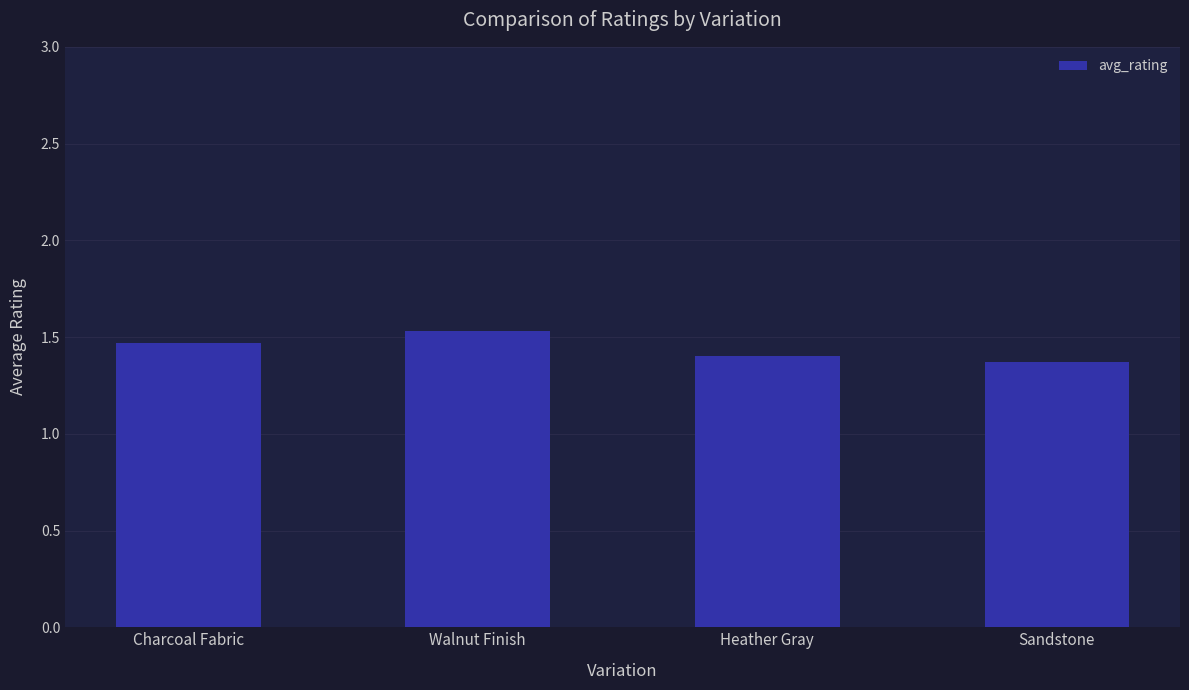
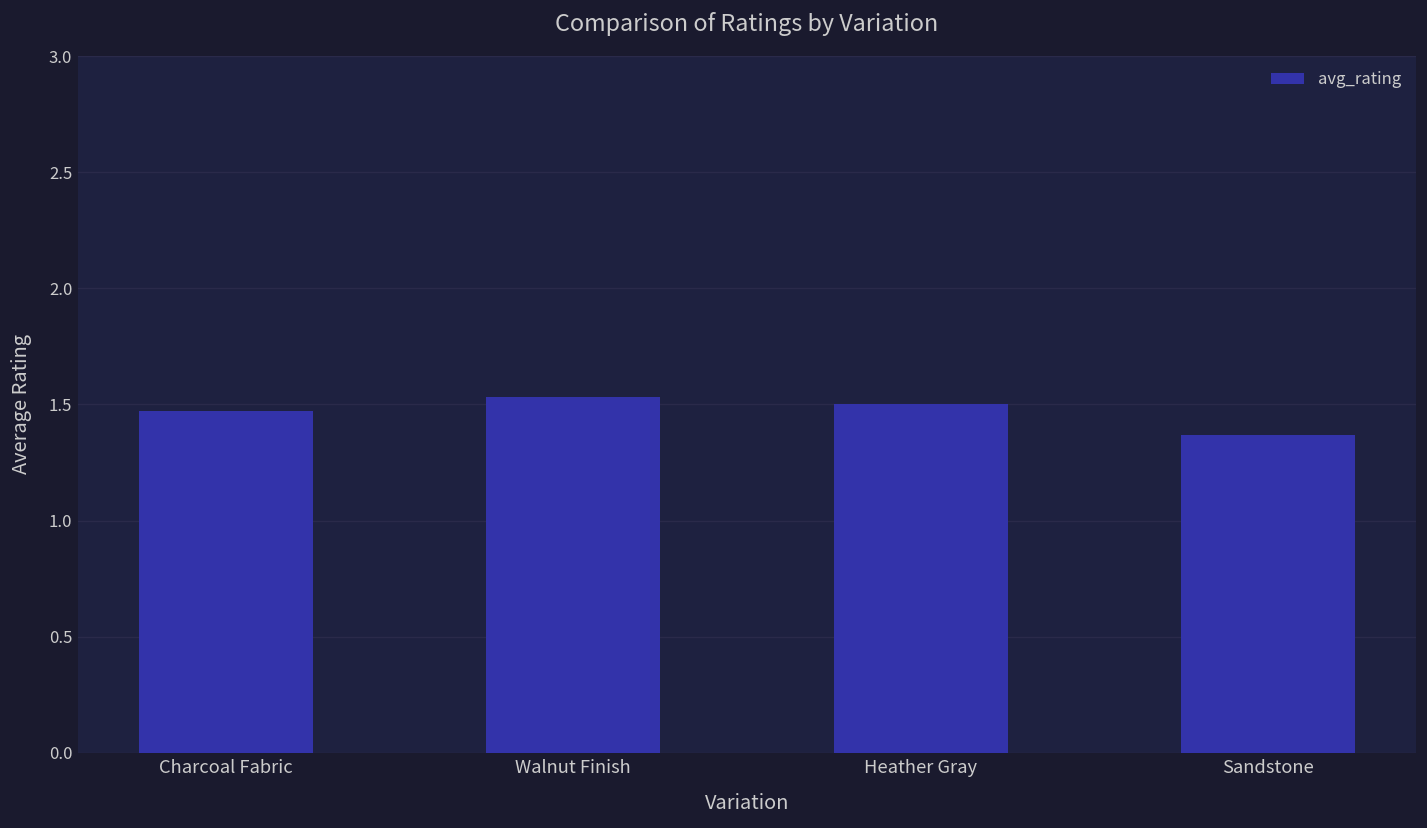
  {
    "Charcoal Fabric": 1.47,
    "Walnut Finish": 1.53,
-   "Heather Gray": 1.4,
+   "Heather Gray": 1.5,
    "Sandstone": 1.37
  }
